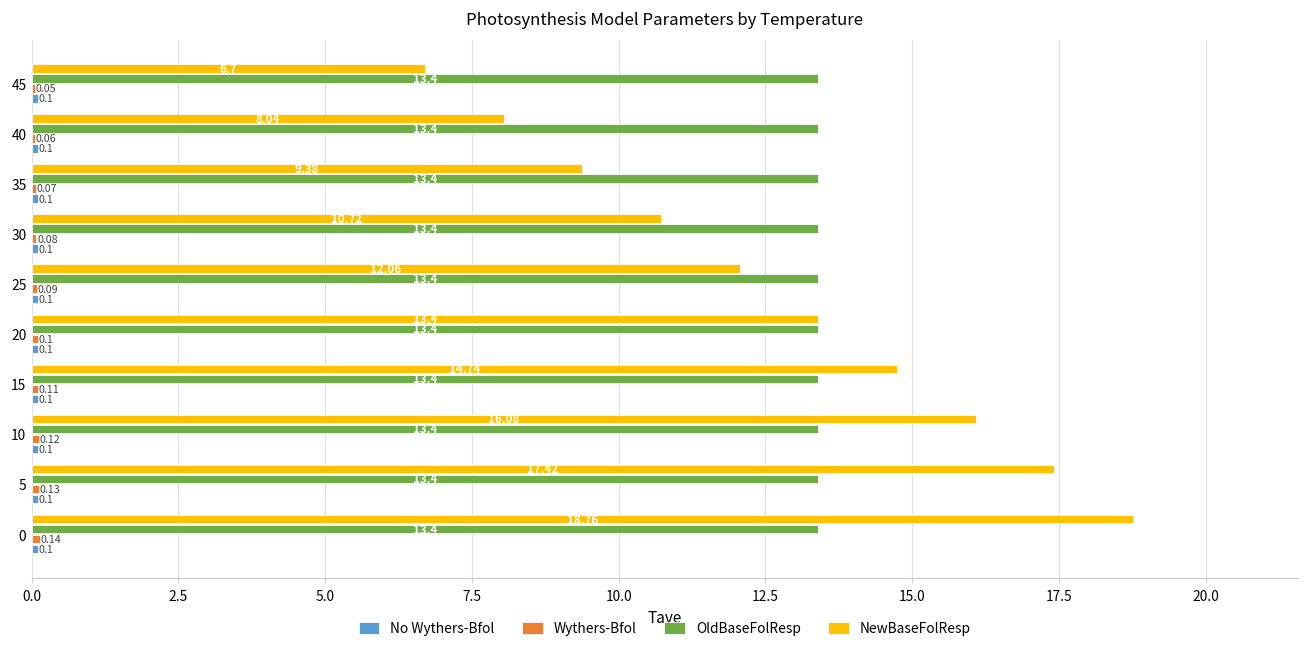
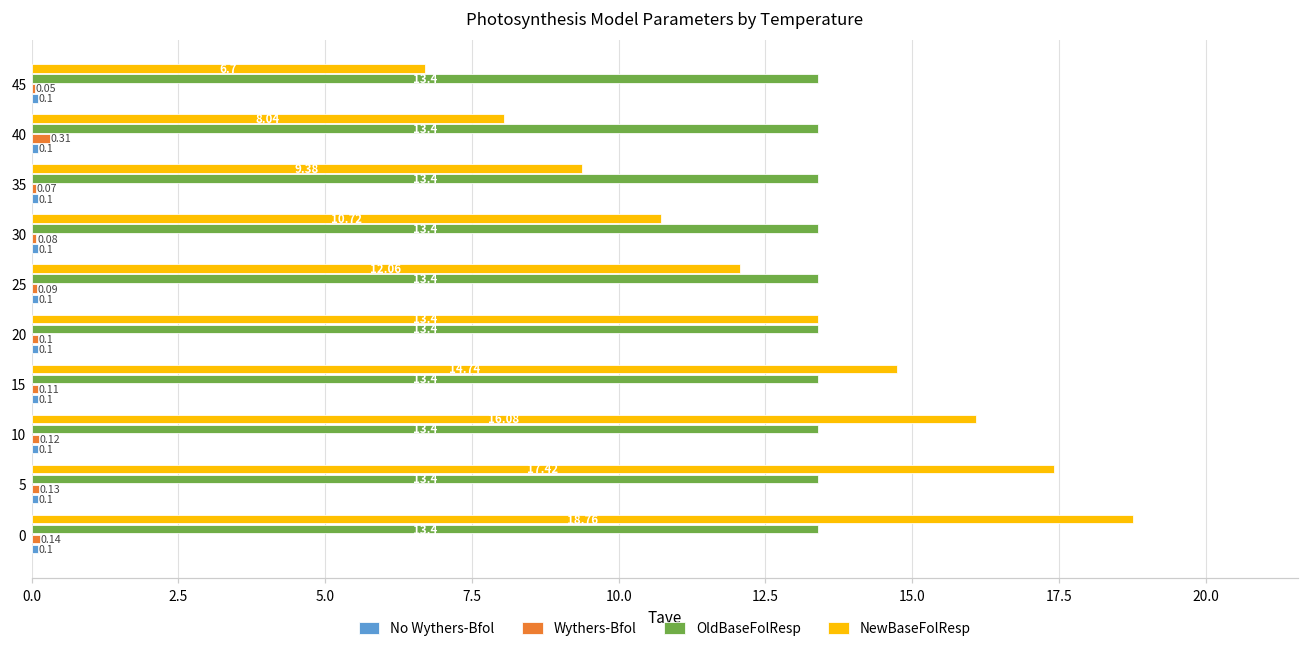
  {
    "No Wythers-Bfol": {
      "45": 0.1,
      "40": 0.1,
      "35": 0.1,
      "30": 0.1,
      "25": 0.1,
      "20": 0.1,
      "15": 0.1,
      "10": 0.1,
      "5": 0.1,
      "0": 0.1
    },
    "Wythers-Bfol": {
      "45": 0.05,
-     "40": 0.06,
+     "40": 0.31,
      "35": 0.07,
      "30": 0.08,
      "25": 0.09,
      "20": 0.1,
      "15": 0.11,
      "10": 0.12,
      "5": 0.13,
      "0": 0.14
    },
    "OldBaseFolResp": {
      "45": 13.4,
      "40": 13.4,
      "35": 13.4,
      "30": 13.4,
      "25": 13.4,
      "20": 13.4,
      "15": 13.4,
      "10": 13.4,
      "5": 13.4,
      "0": 13.4
    },
    "NewBaseFolResp": {
      "45": 6.7,
      "35": 9.38,
      "25": 12.06,
      "20": 13.4,
      "15": 14.74,
      "10": 16.08,
      "5": 17.42,
      "0": 18.76
    }
  }
